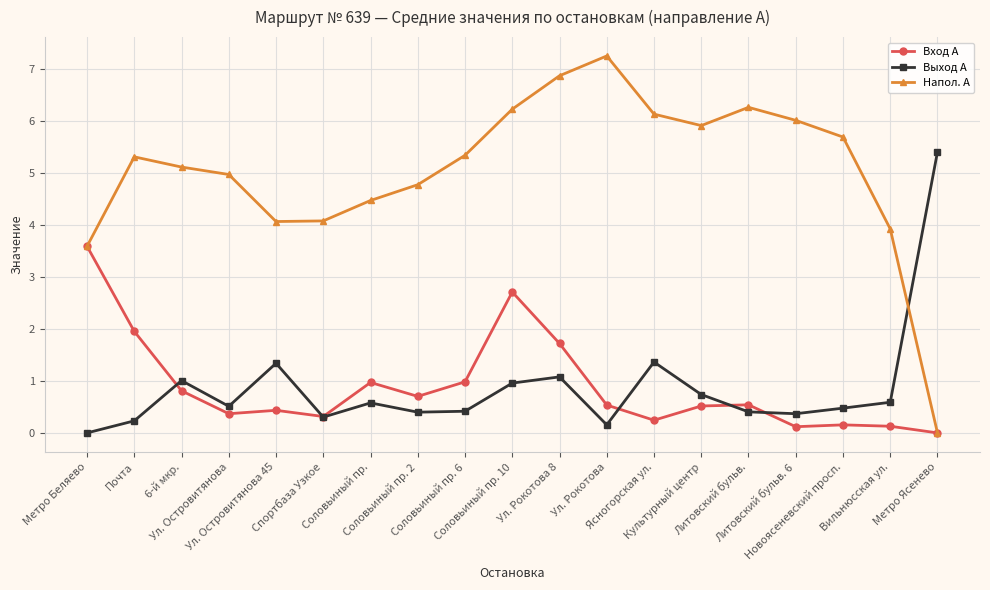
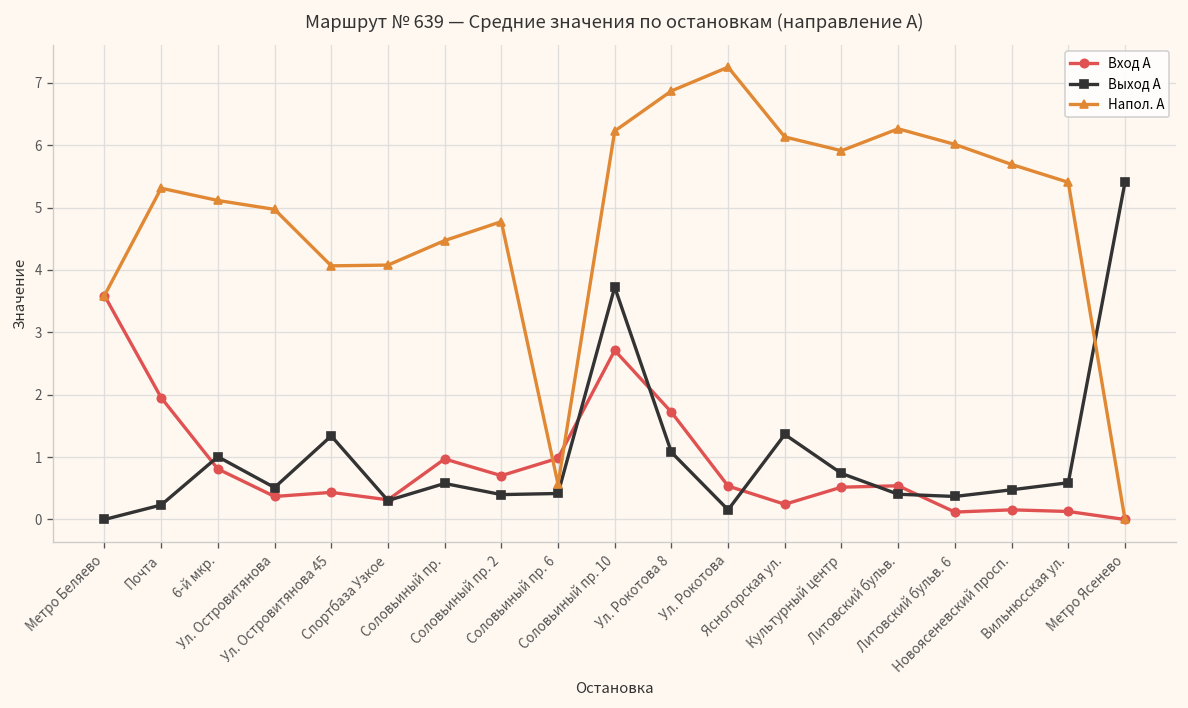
  {
    "Вход А": {
      "Почта": 2.0,
      "6-й мкр.": 0.8,
      "Ул. Островитянова": 0.4,
      "Ул. Островитянова 45": 0.4,
      "Соловьиный пр.": 1.0,
      "Соловьиный пр. 2": 0.7,
      "Соловьиный пр. 6": 1.0,
      "Соловьиный пр. 10": 2.7,
      "Ул. Рокотова 8": 1.7,
      "Ул. Рокотова": 0.5,
      "Ясногорская ул.": 0.2,
      "Культурный центр": 0.5,
      "Литовский бульв.": 0.5,
      "Литовский бульв. 6": 0.1,
      "Новоясеневский просп.": 0.2,
      "Вильнюсская ул.": 0.1
    },
    "Выход А": {
      "Метро Беляево": 0.0,
      "Почта": 0.2,
      "6-й мкр.": 1.0,
      "Ул. Островитянова": 0.5,
      "Ул. Островитянова 45": 1.3,
      "Соловьиный пр.": 0.6,
      "Соловьиный пр. 2": 0.4,
      "Соловьиный пр. 6": 0.4,
-     "Соловьиный пр. 10": 1.0,
+     "Соловьиный пр. 10": 3.7,
      "Ул. Рокотова 8": 1.1,
      "Ул. Рокотова": 0.2,
      "Ясногорская ул.": 1.4,
      "Культурный центр": 0.7,
      "Литовский бульв.": 0.4,
      "Литовский бульв. 6": 0.4,
      "Новоясеневский просп.": 0.5,
      "Вильнюсская ул.": 0.6,
      "Метро Ясенево": 5.4
    },
    "Напол. А": {
      "Почта": 5.3,
      "6-й мкр.": 5.1,
      "Ул. Островитянова": 5.0,
      "Ул. Островитянова 45": 4.1,
      "Спортбаза Узкое": 4.1,
      "Соловьиный пр.": 4.5,
      "Соловьиный пр. 2": 4.8,
-     "Соловьиный пр. 6": 5.3,
+     "Соловьиный пр. 6": 0.6,
      "Соловьиный пр. 10": 6.2,
      "Ул. Рокотова 8": 6.9,
      "Ул. Рокотова": 7.3,
      "Ясногорская ул.": 6.1,
      "Культурный центр": 5.9,
      "Литовский бульв.": 6.3,
      "Литовский бульв. 6": 6.0,
      "Новоясеневский просп.": 5.7,
-     "Вильнюсская ул.": 3.9
+     "Вильнюсская ул.": 5.4
    }
  }
